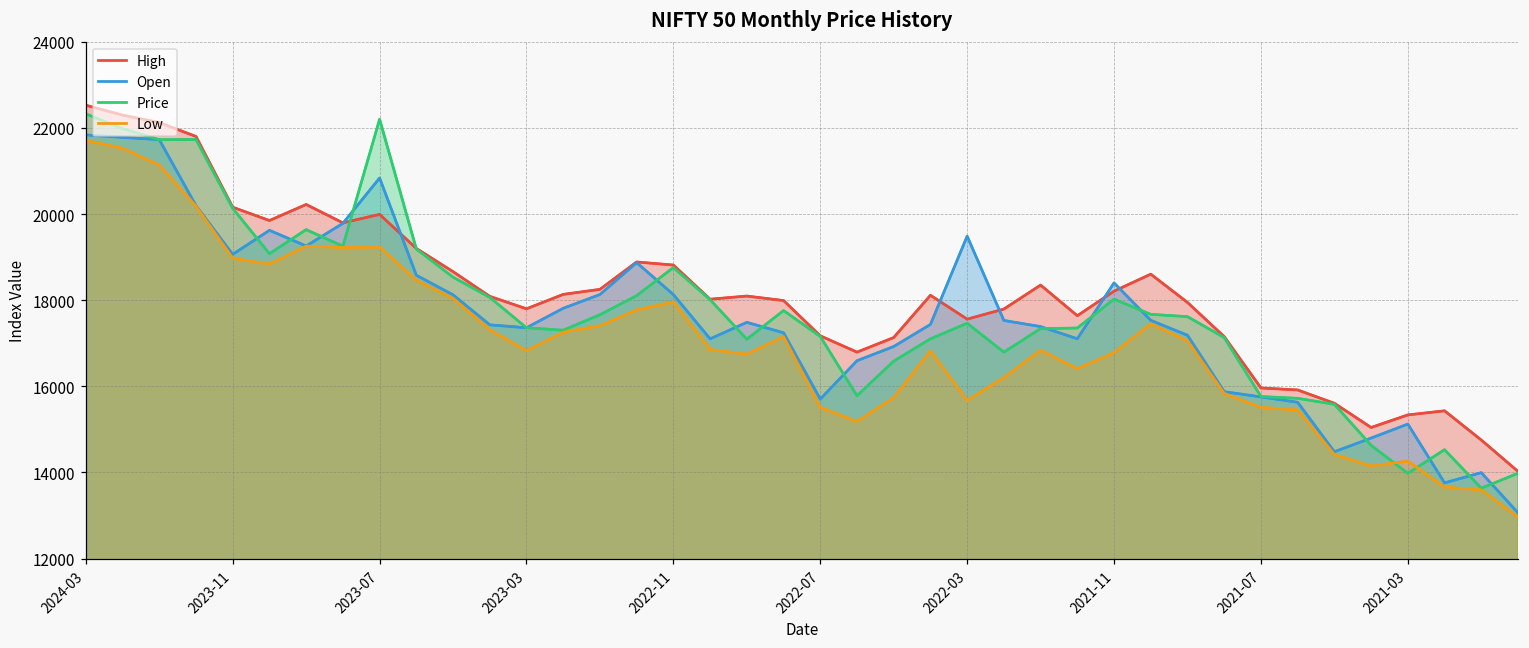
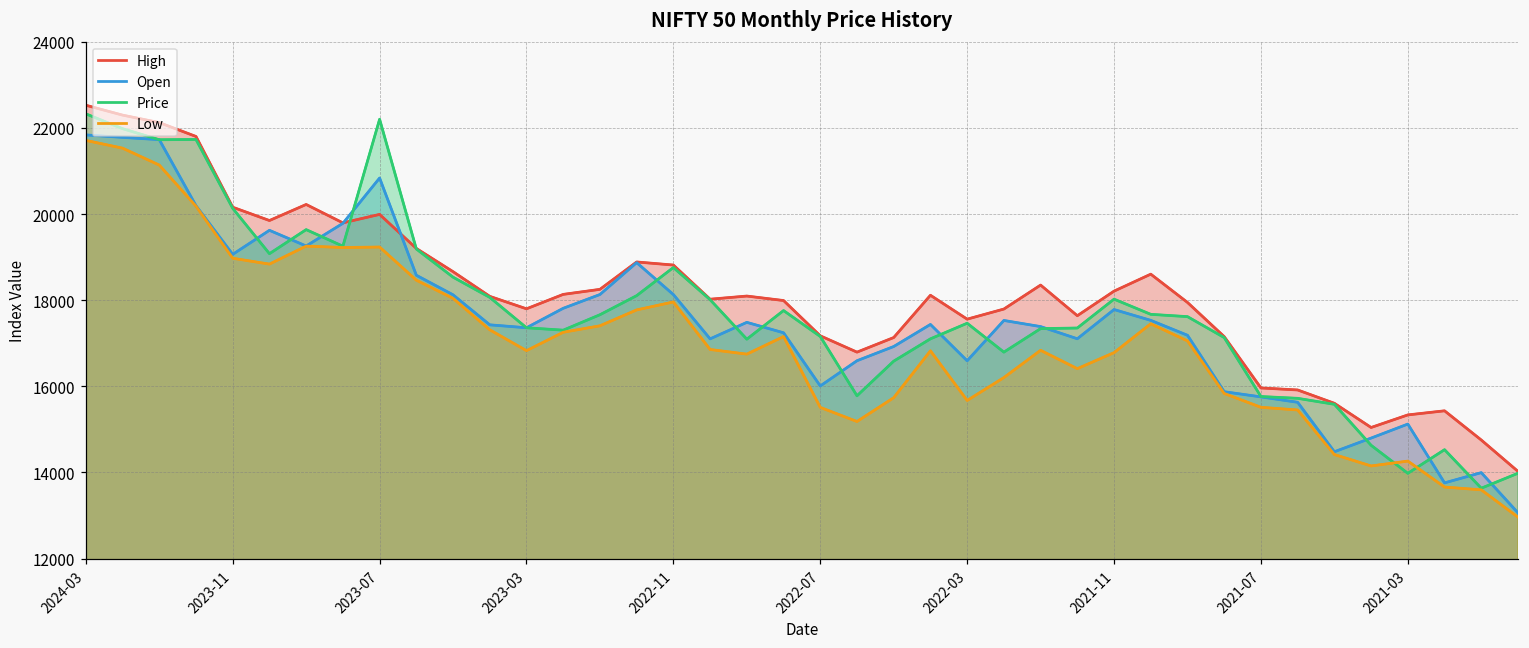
  {
    "Open": {
      "2024-03": 21800,
      "2023-11": 19100,
      "2023-07": 20800,
      "2022-11": 18100,
-     "2022-07": 15700,
-     "2022-03": 19500,
-     "2021-11": 18400,
+     "2022-07": 16000,
+     "2022-03": 16600,
+     "2021-11": 17800,
      "2021-03": 15100
    },
    "Price": {
      "2024-03": 22300,
      "2023-07": 22200,
      "2022-03": 17500,
      "2021-11": 18000,
      "2021-03": 14000
    }
  }
